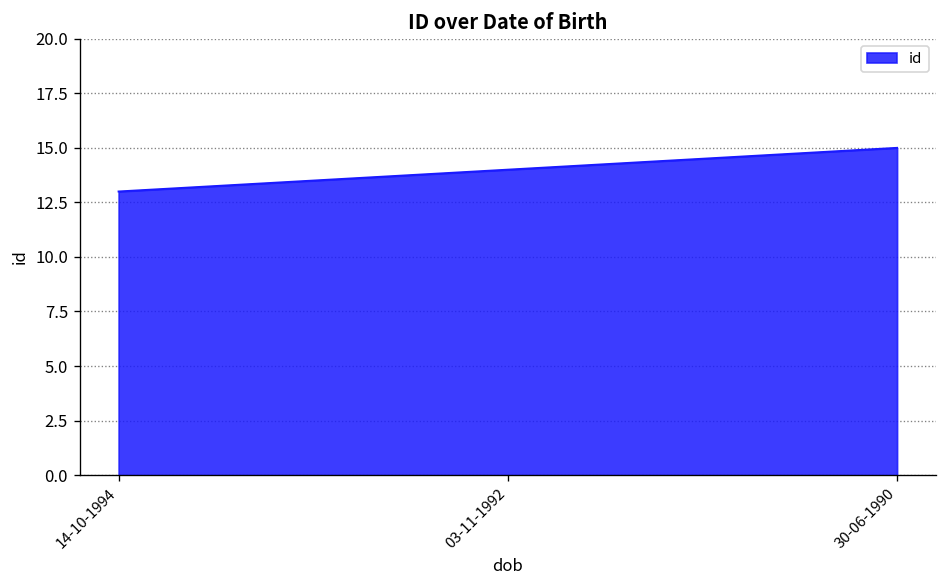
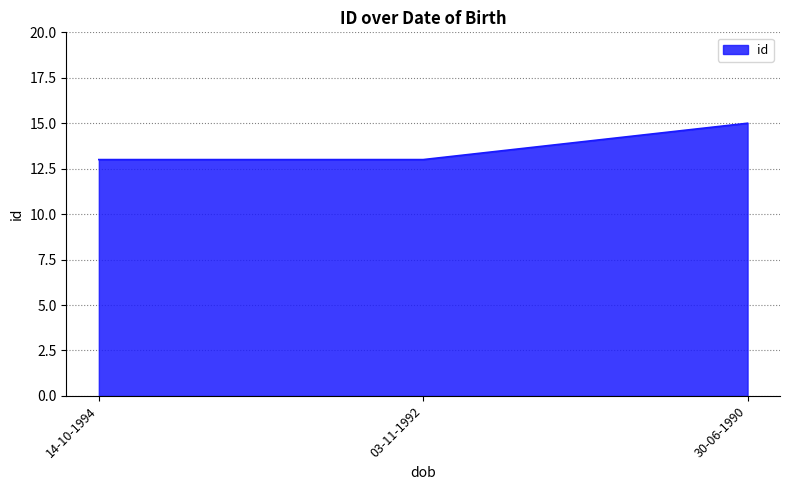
  {
    "14-10-1994": 13,
-   "03-11-1992": 14,
+   "03-11-1992": 13,
    "30-06-1990": 15
  }
